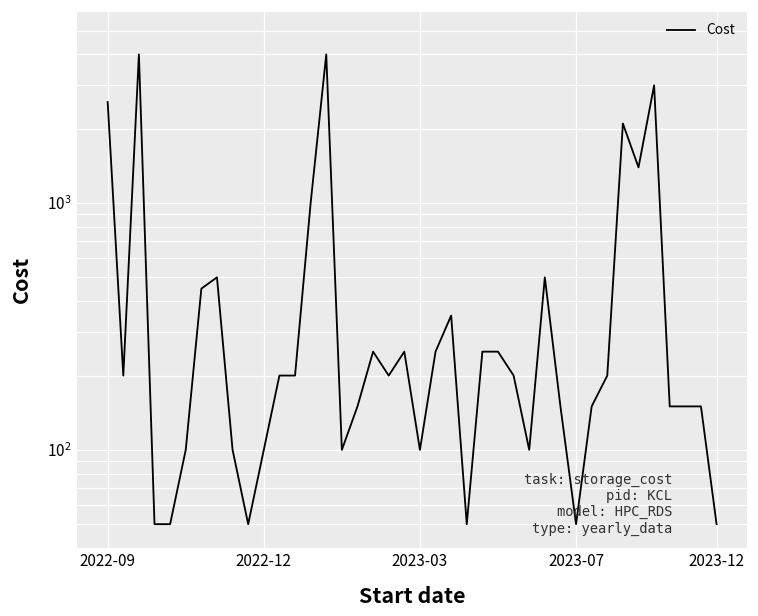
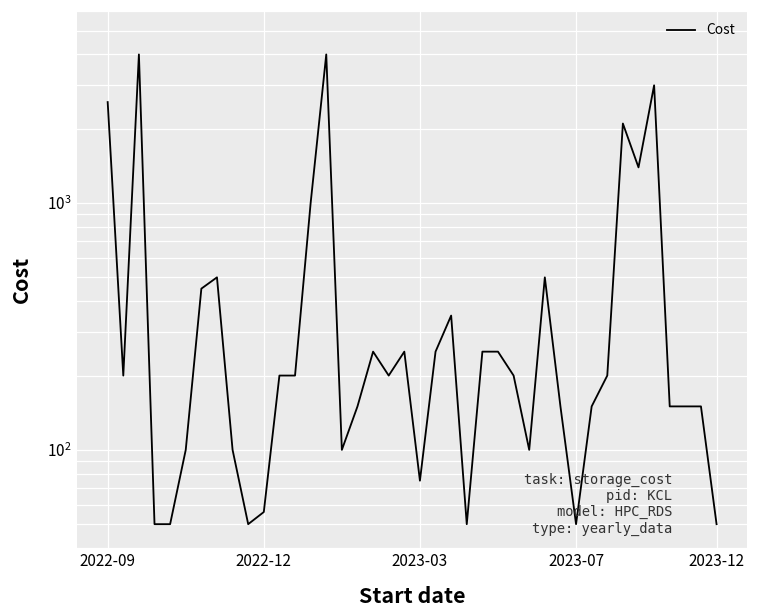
  {
    "2022-09": 2600,
-   "2022-12": 100,
-   "2023-03": 100,
+   "2022-12": 56,
+   "2023-03": 75,
    "2023-07": 50,
    "2023-12": 50
  }
